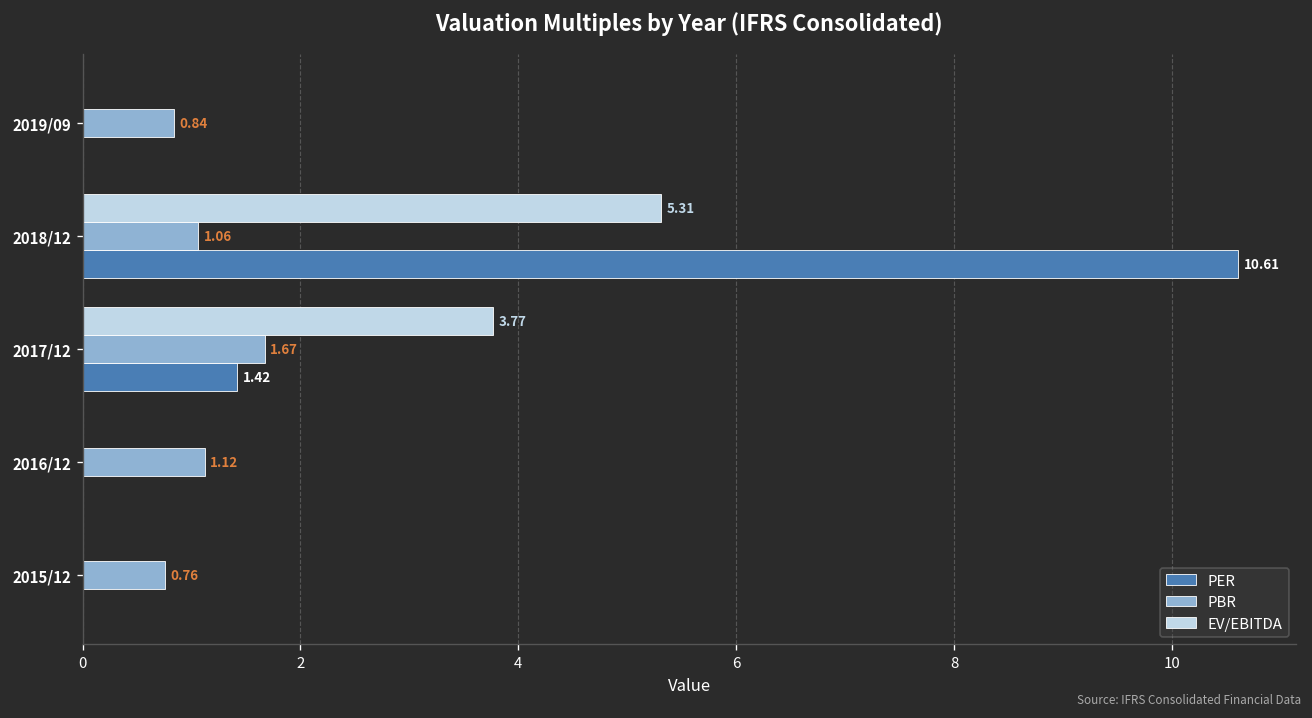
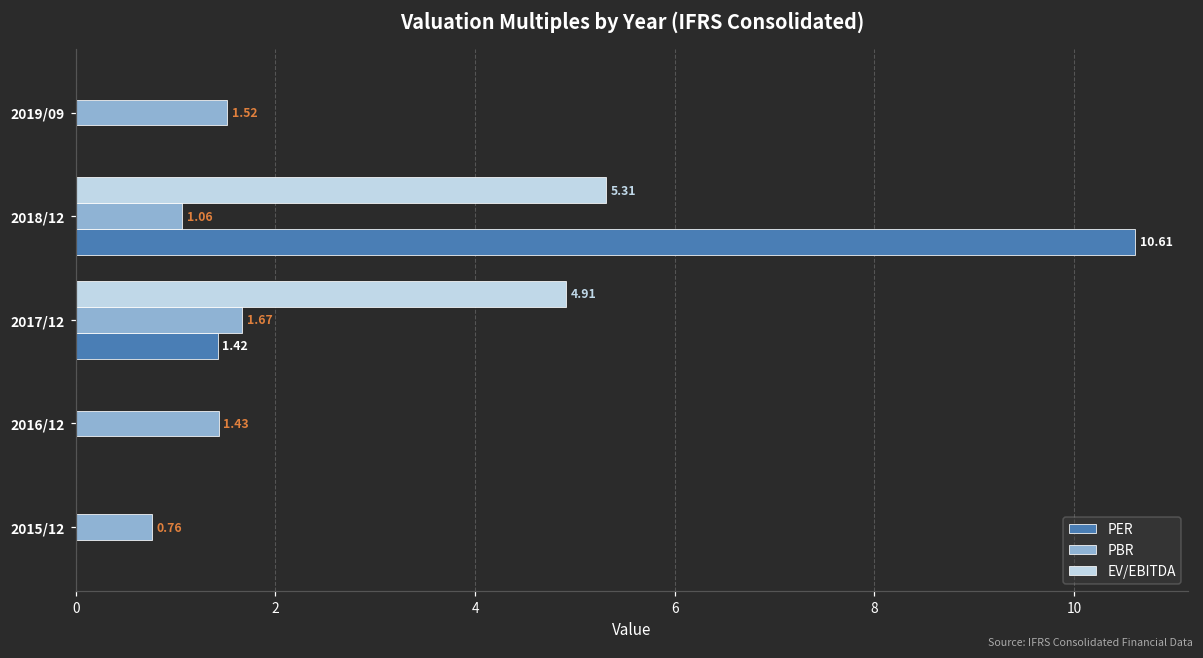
  {
    "PER": {
      "2018/12": 10.61,
      "2017/12": 1.42
    },
    "PBR": {
-     "2019/09": 0.84,
+     "2019/09": 1.52,
      "2018/12": 1.06,
      "2017/12": 1.67,
-     "2016/12": 1.12,
+     "2016/12": 1.43,
      "2015/12": 0.76
    },
    "EV/EBITDA": {
      "2018/12": 5.31,
-     "2017/12": 3.77
+     "2017/12": 4.91
    }
  }
